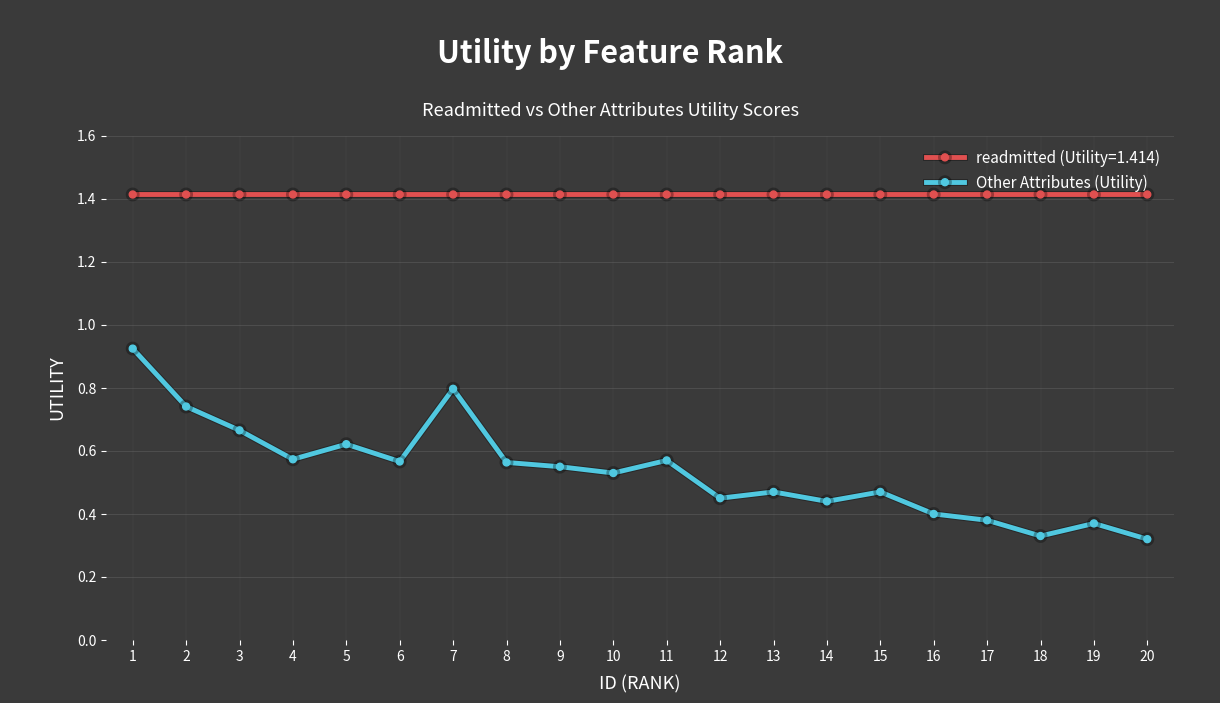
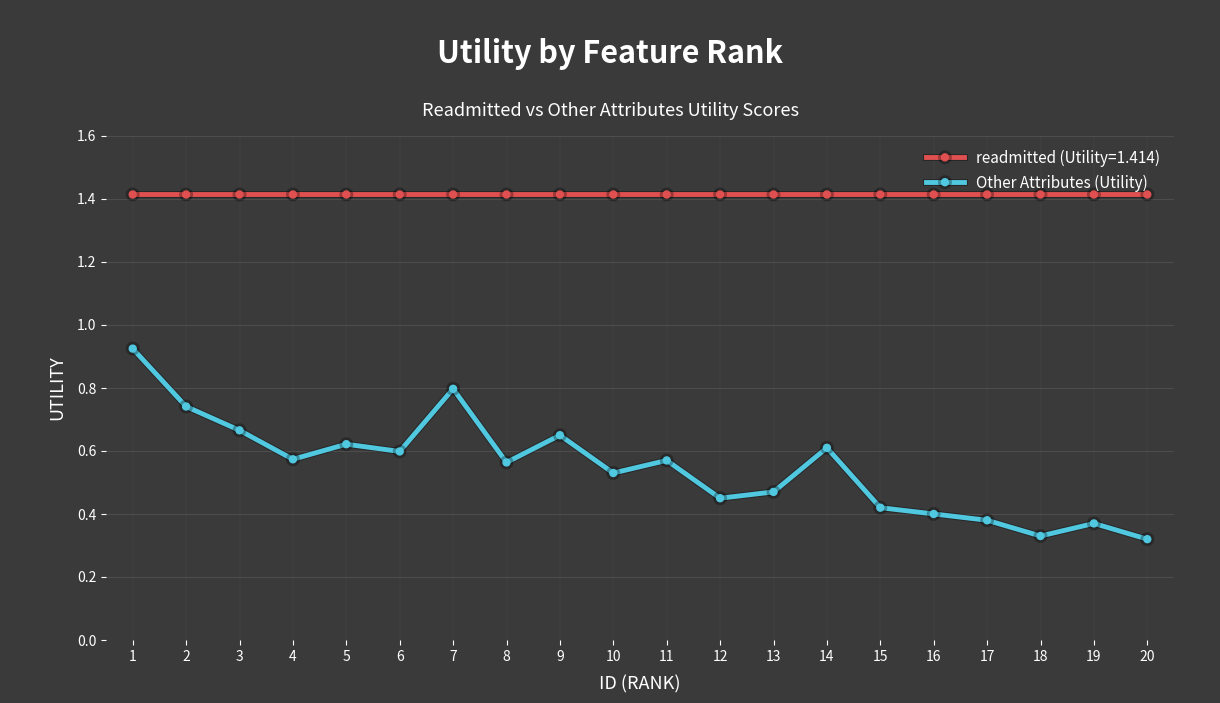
  {
    "readmitted (Utility=1.414)": {
      "1": 1.41,
      "2": 1.41,
      "3": 1.41,
      "4": 1.41,
      "5": 1.41,
      "6": 1.41,
      "7": 1.41,
      "8": 1.41,
      "9": 1.41,
      "10": 1.41,
      "11": 1.41,
      "12": 1.41,
      "13": 1.41,
      "14": 1.41,
      "15": 1.41,
      "16": 1.41,
      "17": 1.41,
      "18": 1.41,
      "19": 1.41,
      "20": 1.41
    },
    "Other Attributes (Utility)": {
      "1": 0.92,
      "2": 0.74,
      "3": 0.67,
      "4": 0.57,
      "5": 0.62,
-     "6": 0.57,
+     "6": 0.60,
      "7": 0.80,
      "8": 0.56,
-     "9": 0.55,
+     "9": 0.65,
      "10": 0.53,
      "11": 0.57,
      "12": 0.45,
      "13": 0.47,
-     "14": 0.44,
-     "15": 0.47,
+     "14": 0.61,
+     "15": 0.42,
      "16": 0.40,
      "17": 0.38,
      "18": 0.33,
      "19": 0.37,
      "20": 0.32
    }
  }
